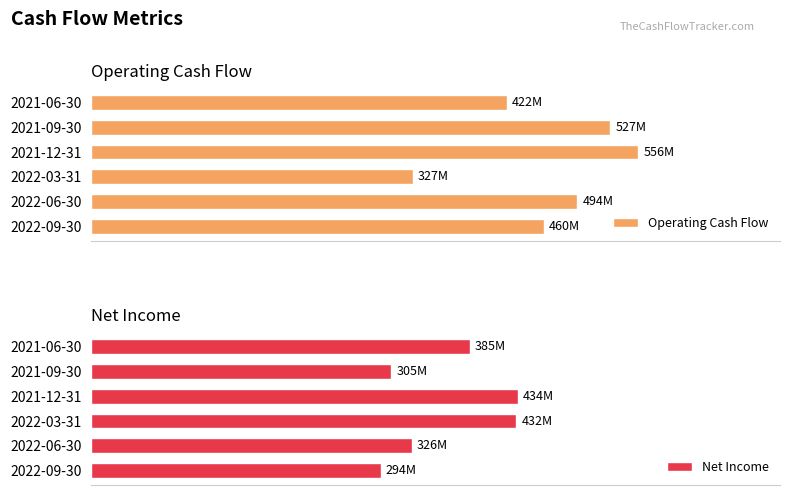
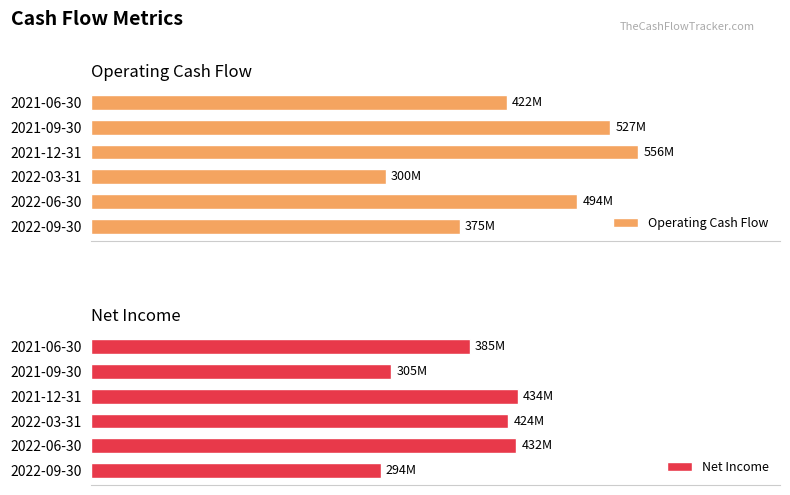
  {
    "Operating Cash Flow": {
      "2021-06-30": "422M",
      "2021-09-30": "527M",
      "2021-12-31": "556M",
-     "2022-03-31": "327M",
+     "2022-03-31": "300M",
      "2022-06-30": "494M",
-     "2022-09-30": "460M"
+     "2022-09-30": "375M"
    },
    "Net Income": {
      "2021-06-30": "385M",
      "2021-09-30": "305M",
      "2021-12-31": "434M",
-     "2022-03-31": "432M",
-     "2022-06-30": "326M",
+     "2022-03-31": "424M",
+     "2022-06-30": "432M",
      "2022-09-30": "294M"
    }
  }
